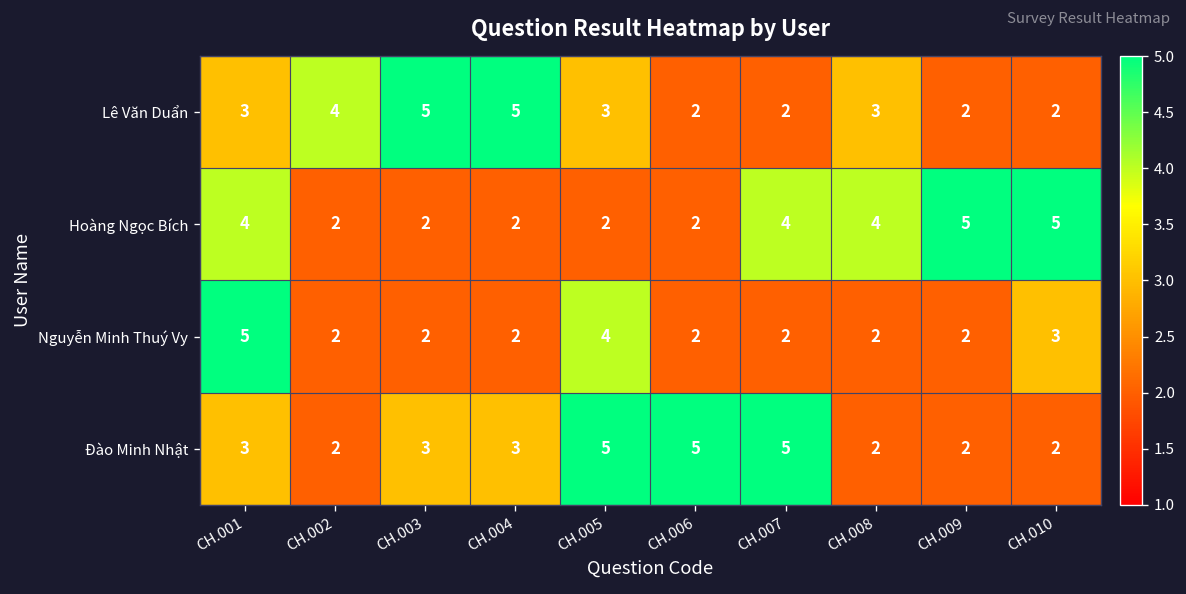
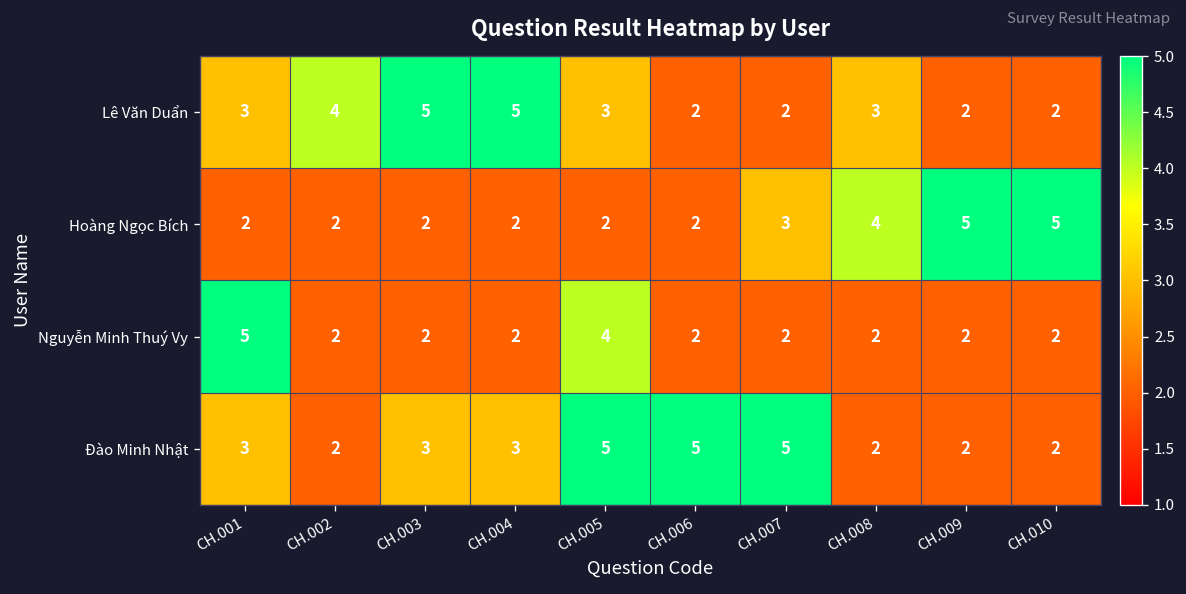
  {
    "Lê Văn Duẩn": {
      "CH.001": 3,
      "CH.002": 4,
      "CH.003": 5,
      "CH.004": 5,
      "CH.005": 3,
      "CH.006": 2,
      "CH.007": 2,
      "CH.008": 3,
      "CH.009": 2,
      "CH.010": 2
    },
    "Hoàng Ngọc Bích": {
-     "CH.001": 4,
+     "CH.001": 2,
      "CH.002": 2,
      "CH.003": 2,
      "CH.004": 2,
      "CH.005": 2,
      "CH.006": 2,
-     "CH.007": 4,
+     "CH.007": 3,
      "CH.008": 4,
      "CH.009": 5,
      "CH.010": 5
    },
    "Nguyễn Minh Thuý Vy": {
      "CH.001": 5,
      "CH.002": 2,
      "CH.003": 2,
      "CH.004": 2,
      "CH.005": 4,
      "CH.006": 2,
      "CH.007": 2,
      "CH.008": 2,
      "CH.009": 2,
-     "CH.010": 3
+     "CH.010": 2
    },
    "Đào Minh Nhật": {
      "CH.001": 3,
      "CH.002": 2,
      "CH.003": 3,
      "CH.004": 3,
      "CH.005": 5,
      "CH.006": 5,
      "CH.007": 5,
      "CH.008": 2,
      "CH.009": 2,
      "CH.010": 2
    }
  }
